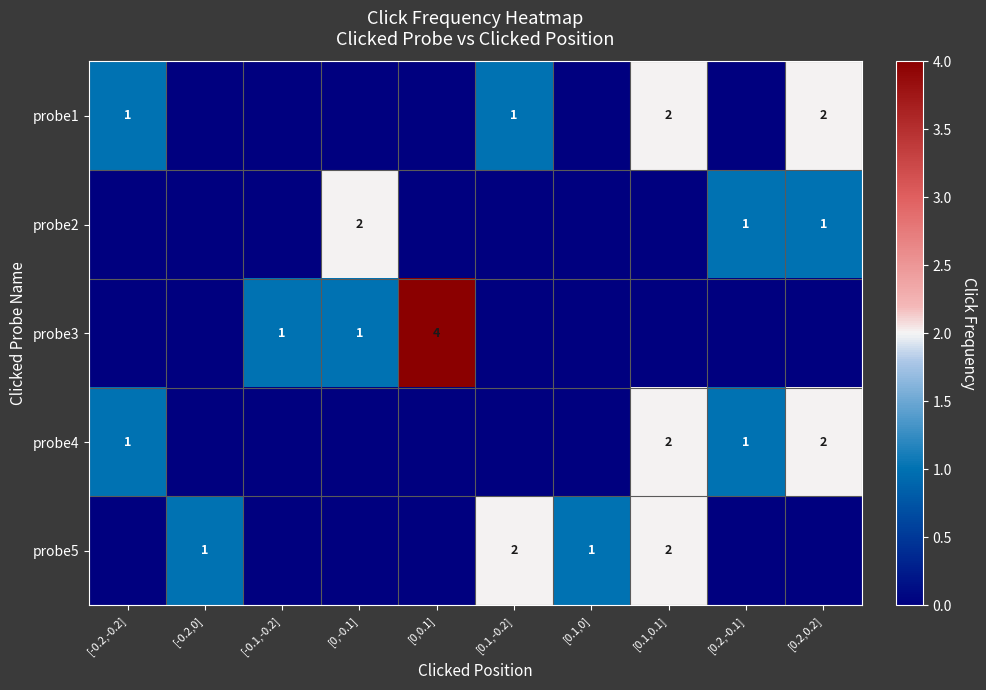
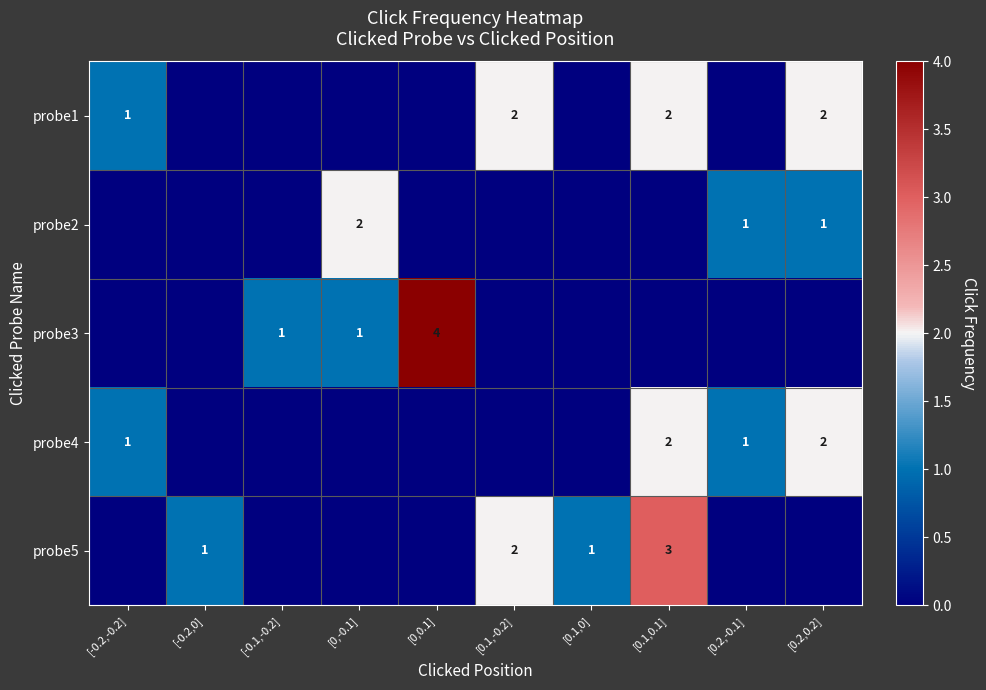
  {
    "probe1": {
      "[-0.2,-0.2]": 1,
-     "[0.1,-0.2]": 1,
+     "[0.1,-0.2]": 2,
      "[0.1,0.1]": 2,
      "[0.2,0.2]": 2
    },
    "probe2": {
      "[0,-0.1]": 2,
      "[0.2,-0.1]": 1,
      "[0.2,0.2]": 1
    },
    "probe3": {
      "[-0.1,-0.2]": 1,
      "[0,-0.1]": 1,
      "[0,0.1]": 4
    },
    "probe4": {
      "[-0.2,-0.2]": 1,
      "[0.1,0.1]": 2,
      "[0.2,-0.1]": 1,
      "[0.2,0.2]": 2
    },
    "probe5": {
      "[-0.2,0]": 1,
      "[0.1,-0.2]": 2,
      "[0.1,0]": 1,
-     "[0.1,0.1]": 2
+     "[0.1,0.1]": 3
    }
  }
